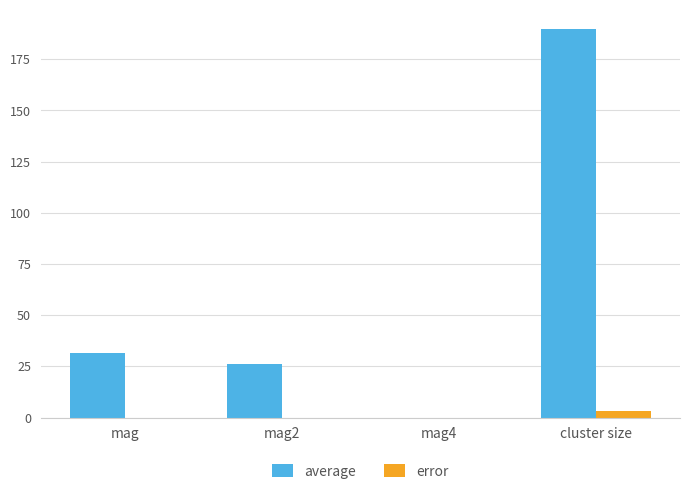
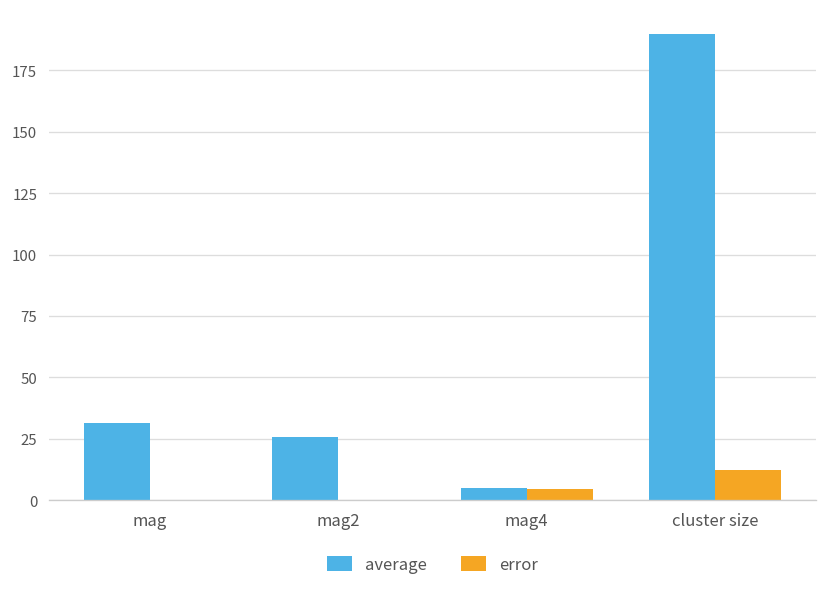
  {
    "average": {
      "mag": 31,
      "mag2": 26,
-     "mag4": 0,
+     "mag4": 5,
      "cluster size": 190
    },
    "error": {
-     "mag4": 0,
-     "cluster size": 3
+     "mag4": 5,
+     "cluster size": 12
    }
  }
